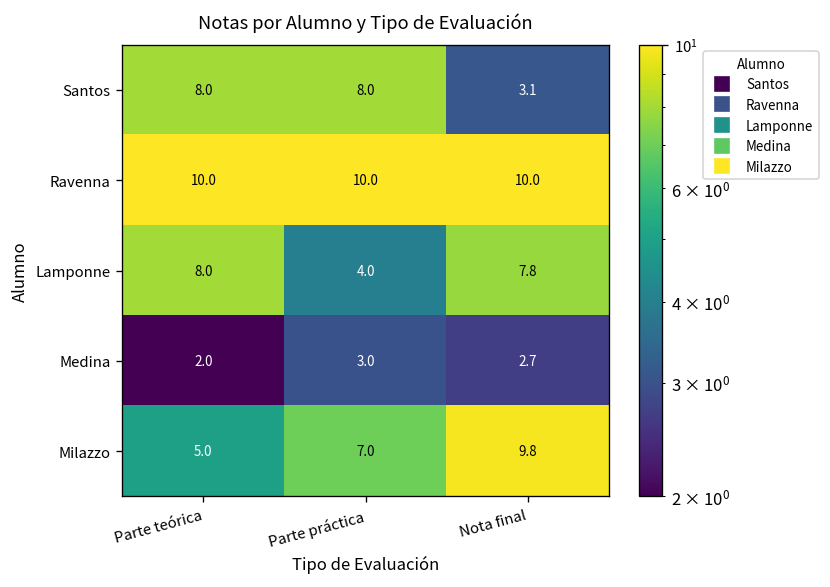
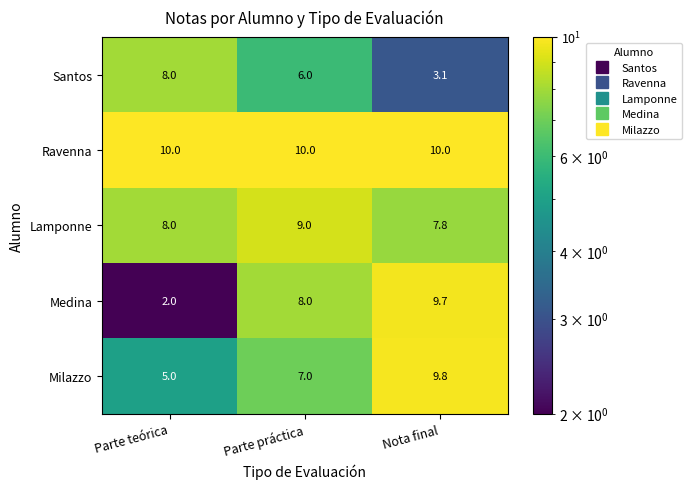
  {
    "Santos": {
      "Parte teórica": 8.0,
-     "Parte práctica": 8.0,
+     "Parte práctica": 6.0,
      "Nota final": 3.1
    },
    "Ravenna": {
      "Parte teórica": 10.0,
      "Parte práctica": 10.0,
      "Nota final": 10.0
    },
    "Lamponne": {
      "Parte teórica": 8.0,
-     "Parte práctica": 4.0,
+     "Parte práctica": 9.0,
      "Nota final": 7.8
    },
    "Medina": {
      "Parte teórica": 2.0,
-     "Parte práctica": 3.0,
-     "Nota final": 2.7
+     "Parte práctica": 8.0,
+     "Nota final": 9.7
    },
    "Milazzo": {
      "Parte teórica": 5.0,
      "Parte práctica": 7.0,
      "Nota final": 9.8
    }
  }
